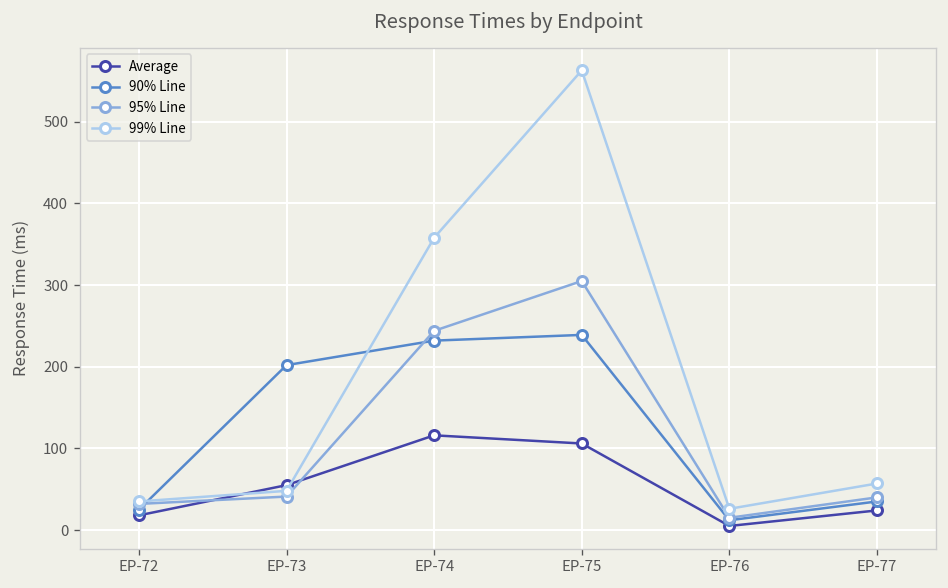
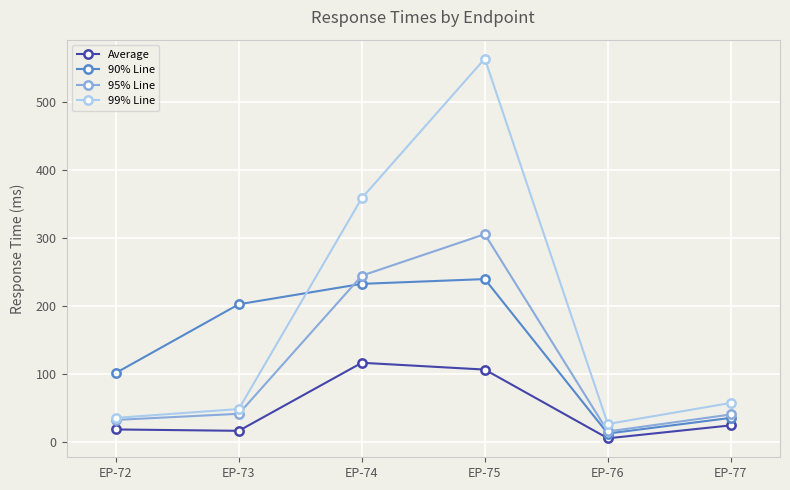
  {
    "Average": {
      "EP-72": 20,
-     "EP-73": 60,
+     "EP-73": 20,
      "EP-74": 120,
      "EP-75": 110,
      "EP-76": 10,
      "EP-77": 20
    },
    "90% Line": {
-     "EP-72": 30,
+     "EP-72": 100,
      "EP-73": 200,
      "EP-74": 230,
      "EP-75": 240,
      "EP-77": 40
    }
  }
